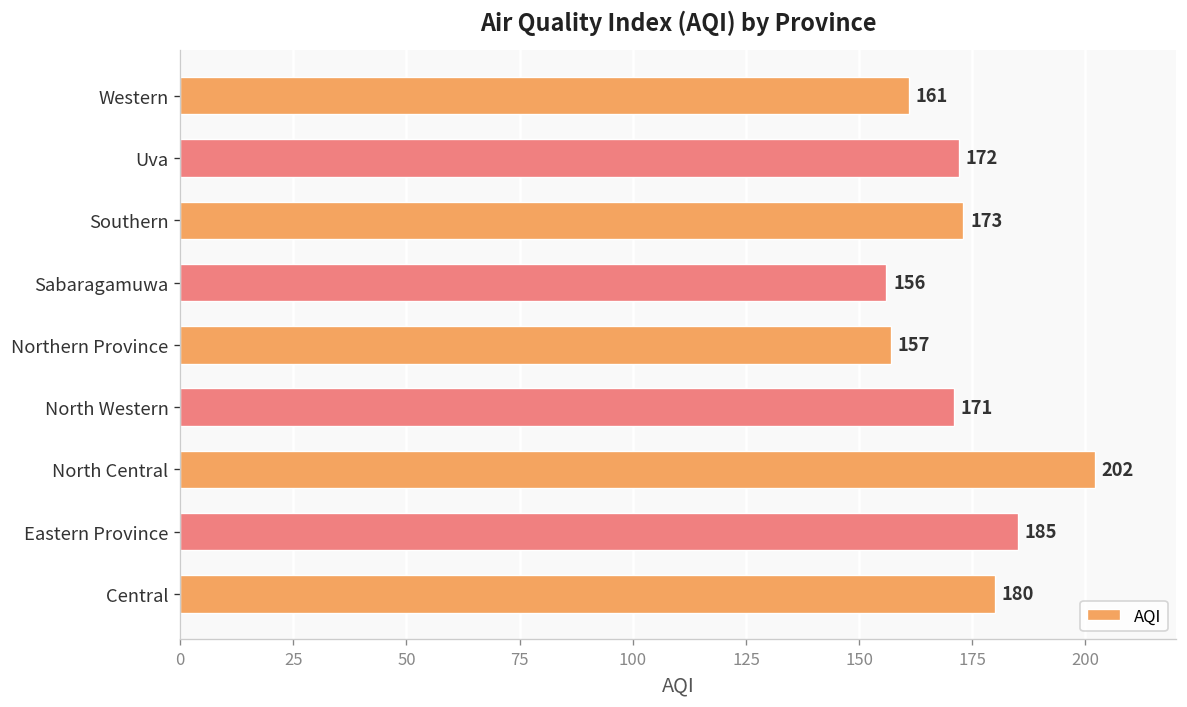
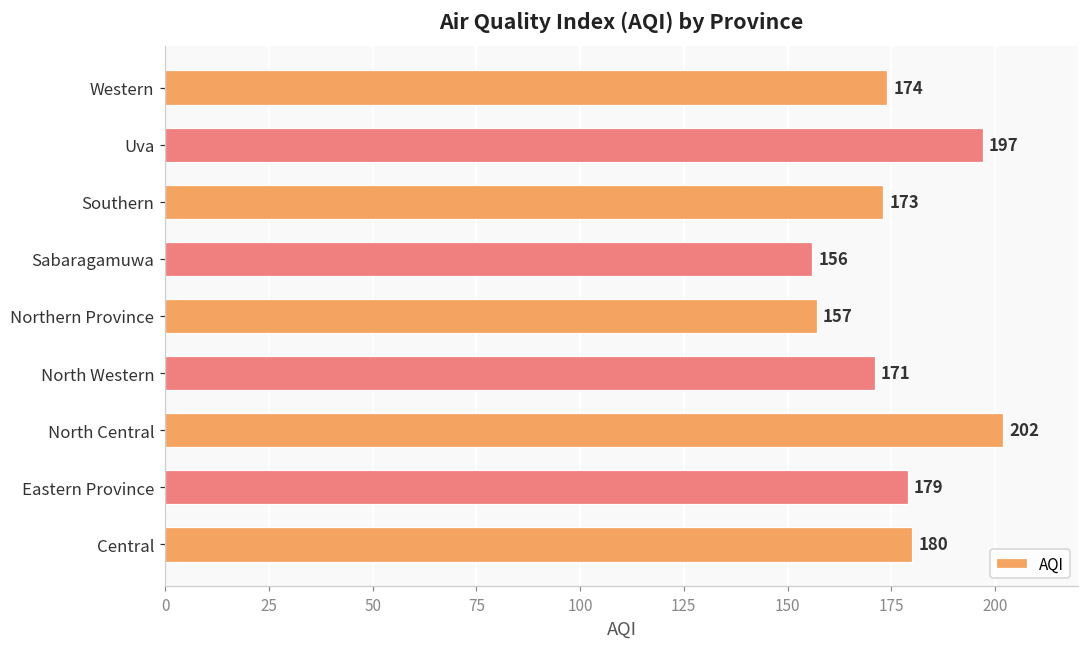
  {
-   "Western": 161,
-   "Uva": 172,
+   "Western": 174,
+   "Uva": 197,
    "Southern": 173,
    "Sabaragamuwa": 156,
    "Northern Province": 157,
    "North Western": 171,
    "North Central": 202,
-   "Eastern Province": 185,
+   "Eastern Province": 179,
    "Central": 180
  }
